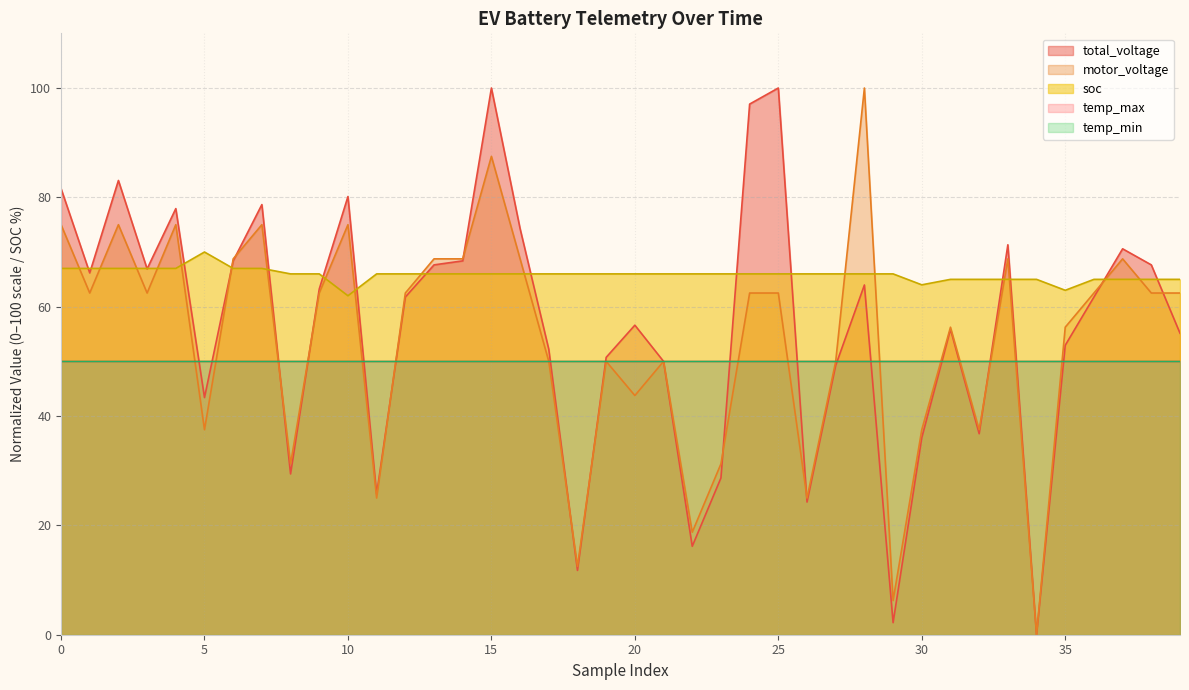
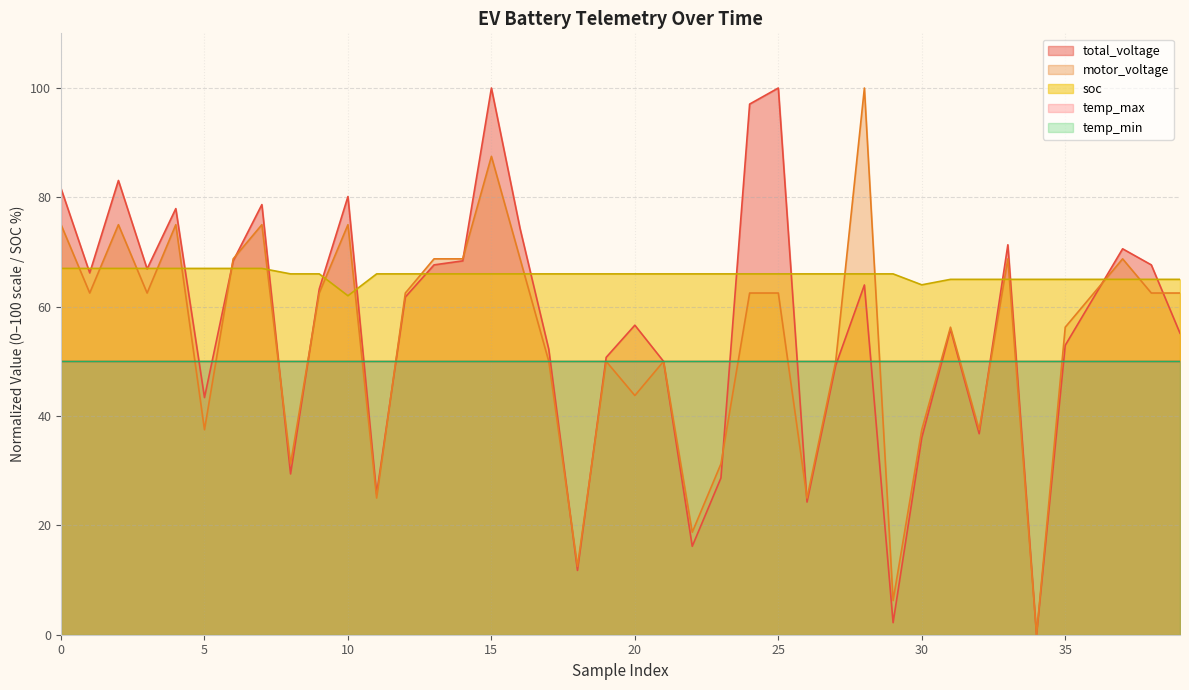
  {
    "soc": {
      "0": 67,
-     "5": 70,
+     "5": 67,
      "10": 62,
      "15": 66,
      "20": 66,
      "25": 66,
      "30": 64,
-     "35": 63
+     "35": 65
    },
    "temp_min": {
      "0": 50,
      "5": 50,
      "10": 50,
      "15": 50,
      "20": 50,
      "25": 50,
      "30": 50,
      "35": 50
    }
  }
